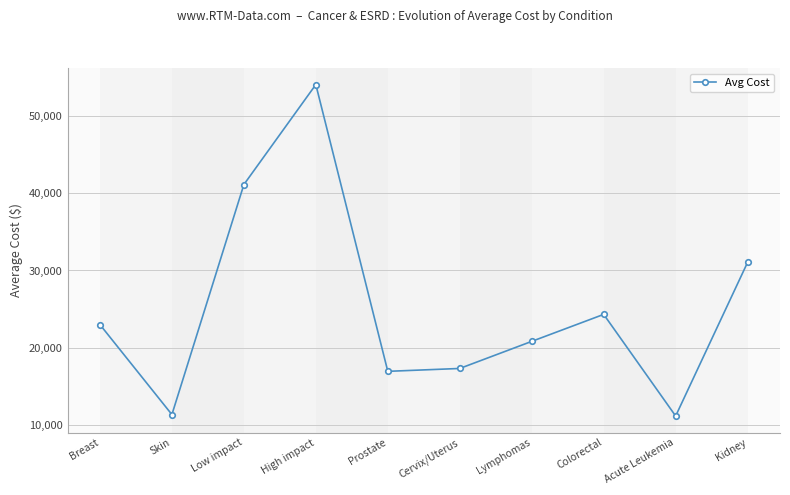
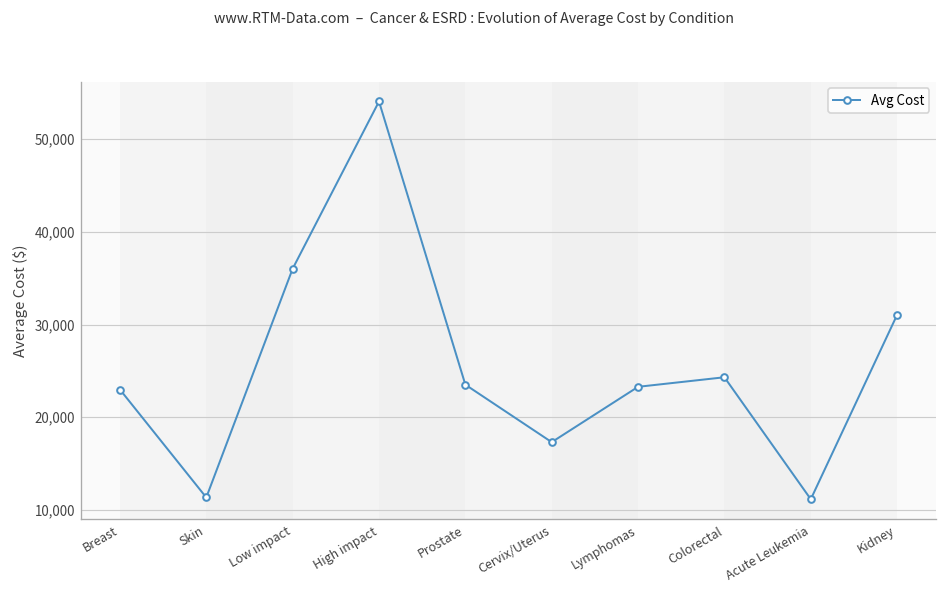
  {
    "Breast": "23,000",
    "Skin": "11,000",
-   "Low impact": "41,000",
+   "Low impact": "36,000",
    "High impact": "54,000",
-   "Prostate": "17,000",
+   "Prostate": "24,000",
    "Cervix/Uterus": "17,000",
-   "Lymphomas": "21,000",
+   "Lymphomas": "23,000",
    "Colorectal": "24,000",
    "Acute Leukemia": "11,000",
    "Kidney": "31,000"
  }
